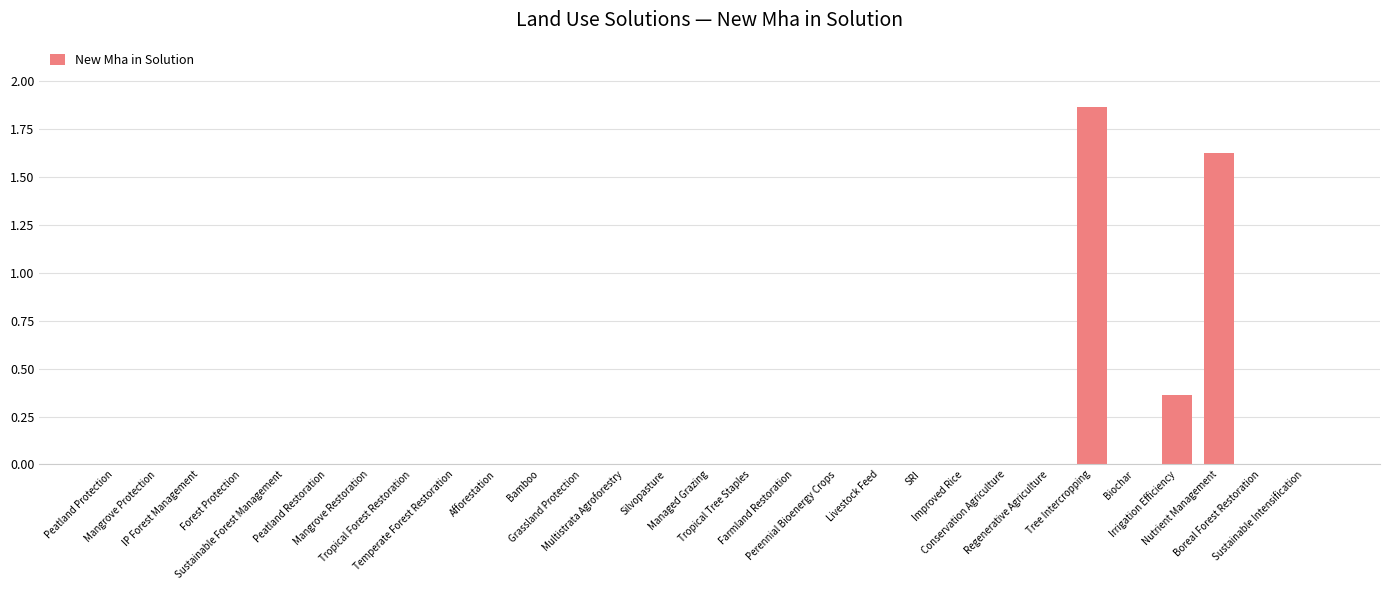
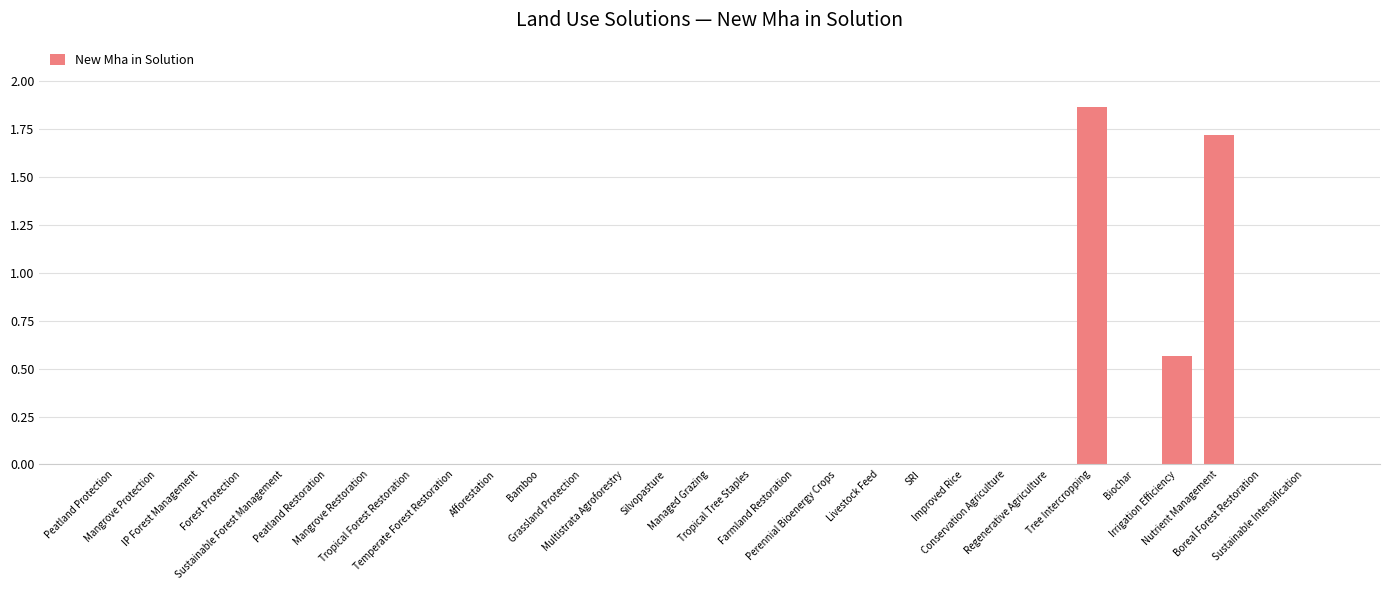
  {
    "Peatland Protection": 0.00,
    "Mangrove Protection": 0.00,
    "IP Forest Management": 0.00,
    "Forest Protection": 0.00,
    "Sustainable Forest Management": 0.00,
    "Peatland Restoration": 0.00,
    "Mangrove Restoration": 0.00,
    "Tropical Forest Restoration": 0.00,
    "Temperate Forest Restoration": 0.00,
    "Afforestation": 0.00,
    "Bamboo": 0.00,
    "Grassland Protection": 0.00,
    "Multistrata Agroforestry": 0.00,
    "Silvopasture": 0.00,
    "Managed Grazing": 0.00,
    "Tropical Tree Staples": 0.00,
    "Farmland Restoration": 0.00,
    "Perennial Bioenergy Crops": 0.00,
    "Livestock Feed": 0.00,
    "SRI": 0.00,
    "Improved Rice": 0.00,
    "Conservation Agriculture": 0.00,
    "Regenerative Agriculture": 0.00,
    "Tree Intercropping": 1.86,
    "Biochar": 0.00,
-   "Irrigation Efficiency": 0.36,
-   "Nutrient Management": 1.63,
+   "Irrigation Efficiency": 0.56,
+   "Nutrient Management": 1.72,
    "Boreal Forest Restoration": 0.00,
    "Sustainable Intensification": 0.00
  }
